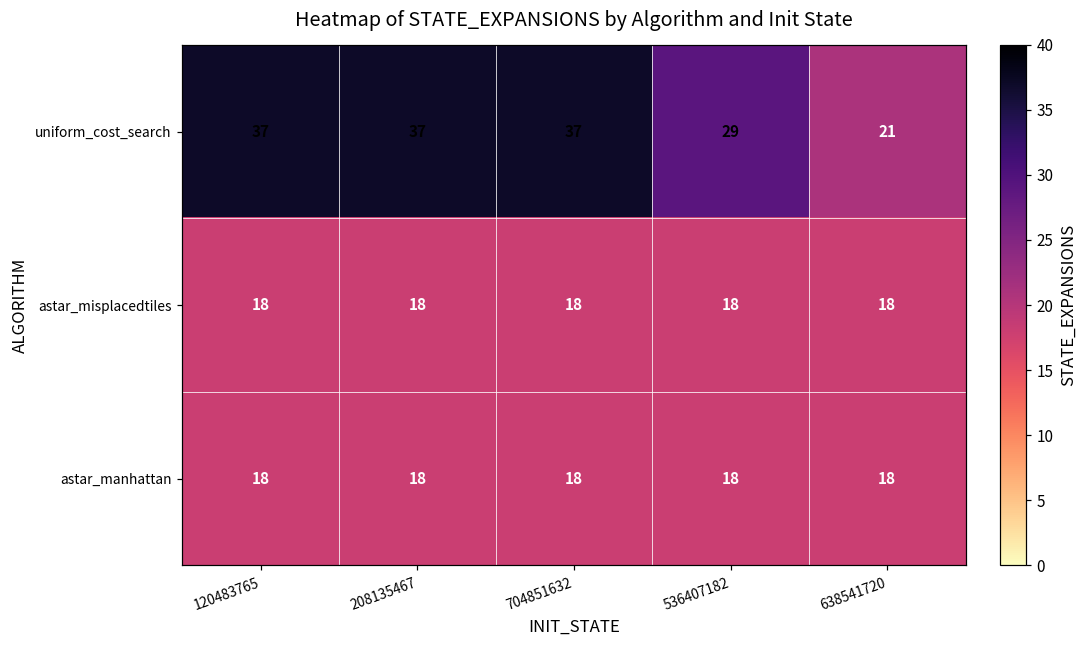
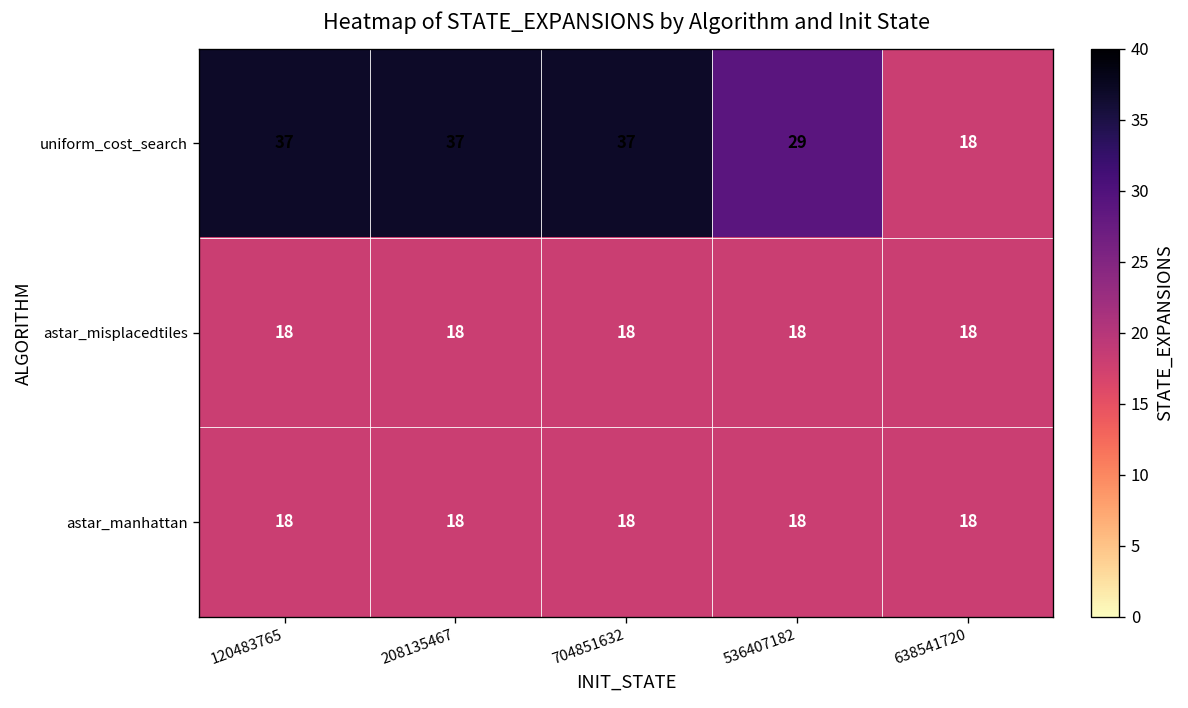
  {
    "uniform_cost_search": {
      "536407182": 29,
-     "638541720": 21
+     "638541720": 18
    },
    "astar_misplacedtiles": {
      "120483765": 18,
      "208135467": 18,
      "704851632": 18,
      "536407182": 18,
      "638541720": 18
    },
    "astar_manhattan": {
      "120483765": 18,
      "208135467": 18,
      "704851632": 18,
      "536407182": 18,
      "638541720": 18
    }
  }
